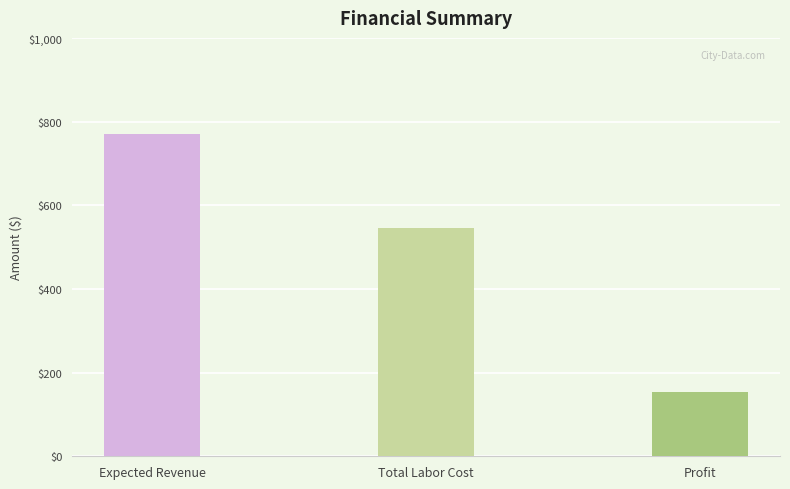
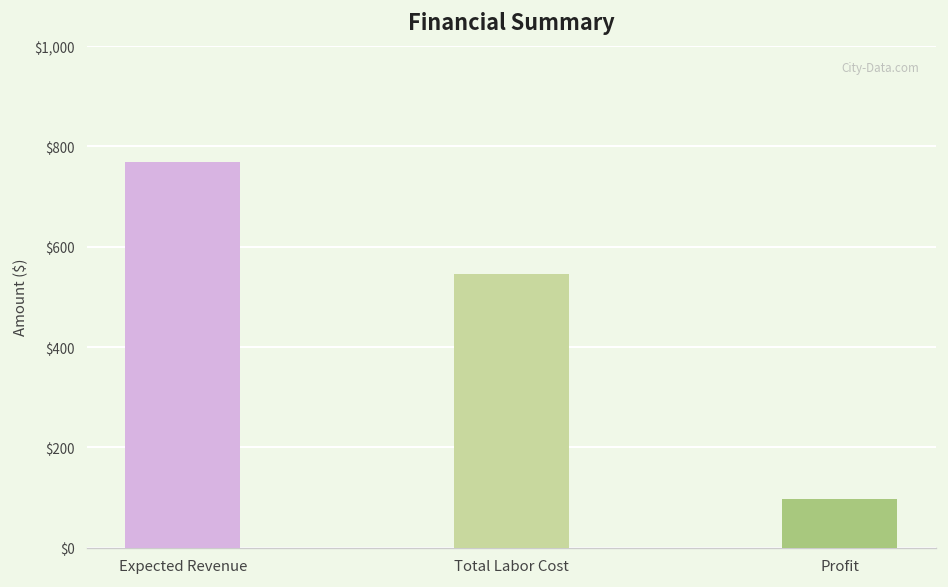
  {
    "Expected Revenue": "$770",
    "Total Labor Cost": "$550",
-   "Profit": "$150"
+   "Profit": "$100"
  }
